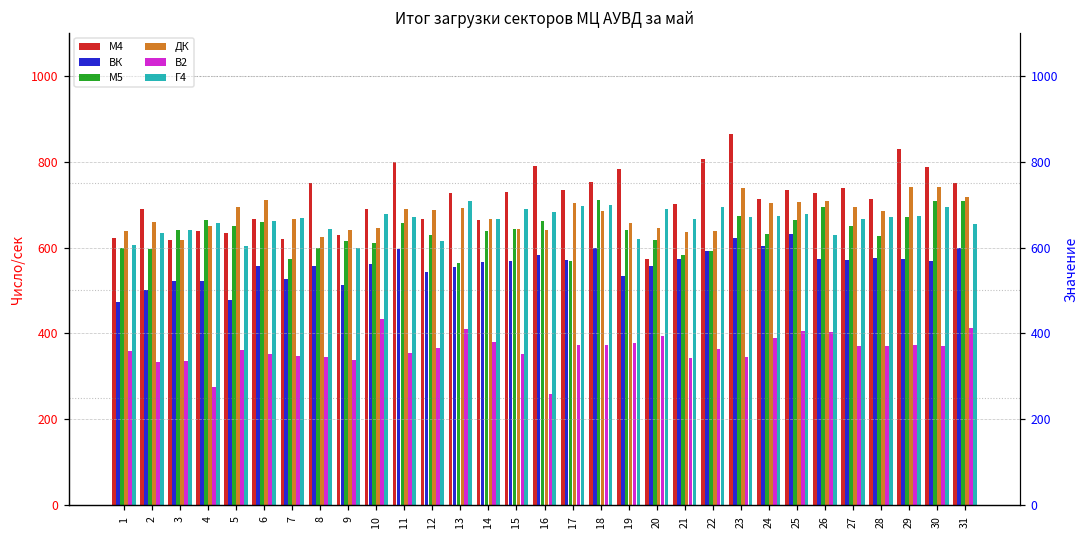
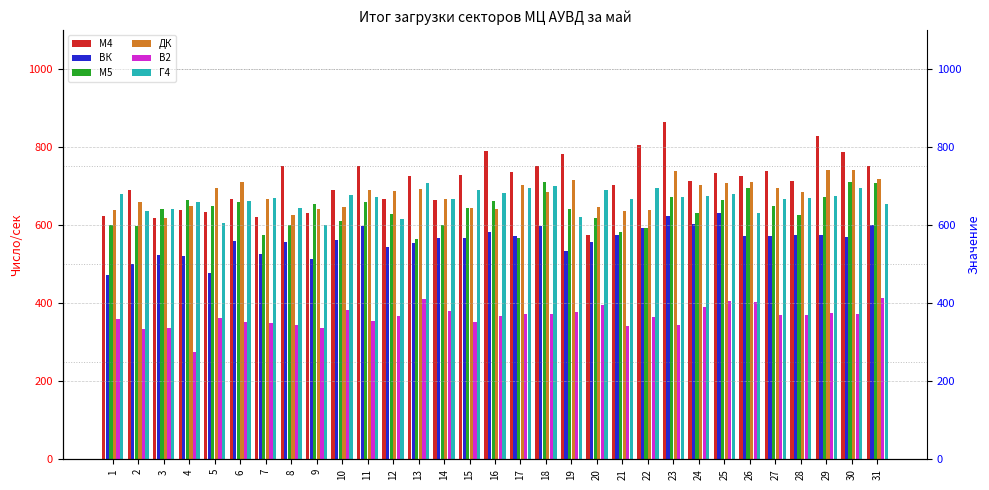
  {
    "М4": {
      "1": 620,
      "2": 690,
      "3": 620,
      "4": 640,
      "5": 630,
      "6": 670,
      "7": 620,
      "8": 750,
      "9": 630,
      "10": 690,
-     "11": 800,
+     "11": 750,
      "12": 670,
      "13": 730,
      "14": 660,
      "15": 730,
      "16": 790,
      "17": 740,
      "18": 750,
      "19": 780,
      "20": 570,
      "21": 700,
      "22": 810,
      "23": 860,
      "24": 710,
      "25": 730,
      "26": 730,
      "27": 740,
      "28": 710,
      "29": 830,
      "30": 790,
      "31": 750
    },
    "ВК": {
      "1": 470,
      "2": 500,
      "3": 520,
      "4": 520,
      "5": 480,
      "6": 560,
      "7": 530,
      "8": 560,
      "9": 510,
      "10": 560,
      "11": 600,
      "12": 540,
      "13": 550,
      "14": 570,
      "15": 570,
      "16": 580,
      "17": 570,
      "18": 600,
      "19": 530,
      "20": 560,
      "21": 570,
      "22": 590,
      "23": 620,
      "24": 600,
      "25": 630,
      "26": 570,
      "27": 570,
      "28": 580,
      "29": 570,
      "30": 570,
      "31": 600
    },
    "М5": {
      "1": 600,
      "2": 600,
      "3": 640,
      "4": 660,
      "5": 650,
      "6": 660,
      "7": 570,
      "8": 600,
-     "9": 620,
+     "9": 650,
      "10": 610,
      "11": 660,
      "12": 630,
      "13": 570,
-     "14": 640,
+     "14": 600,
      "15": 640,
      "16": 660,
      "17": 570,
      "18": 710,
      "19": 640,
      "20": 620,
      "21": 580,
      "22": 590,
      "23": 670,
      "24": 630,
      "25": 660,
      "26": 690,
      "27": 650,
      "28": 630,
      "29": 670,
      "30": 710,
      "31": 710
    },
    "ДК": {
      "1": 640,
      "2": 660,
      "3": 620,
      "4": 650,
      "5": 690,
      "6": 710,
      "7": 670,
      "8": 630,
      "9": 640,
      "10": 650,
      "11": 690,
      "12": 690,
      "13": 690,
      "14": 670,
      "15": 640,
      "16": 640,
      "17": 700,
      "18": 680,
-     "19": 660,
+     "19": 720,
      "20": 650,
      "21": 640,
      "22": 640,
      "23": 740,
      "24": 700,
      "25": 710,
      "26": 710,
      "27": 690,
      "28": 690,
      "29": 740,
      "30": 740,
      "31": 720
    },
    "В2": {
      "1": 360,
      "2": 330,
      "3": 340,
      "4": 280,
      "5": 360,
      "6": 350,
      "7": 350,
      "8": 340,
      "9": 340,
-     "10": 430,
+     "10": 380,
      "11": 360,
      "12": 370,
      "13": 410,
      "14": 380,
      "15": 350,
-     "16": 260,
+     "16": 370,
      "17": 370,
      "18": 370,
      "19": 380,
      "20": 400,
      "21": 340,
      "22": 360,
      "23": 340,
      "24": 390,
      "25": 410,
      "26": 400,
      "27": 370,
      "28": 370,
      "29": 370,
      "30": 370,
      "31": 410
    },
    "Г4": {
-     "1": 610,
+     "1": 680,
      "2": 640,
      "3": 640,
      "4": 660,
      "5": 600,
      "6": 660,
      "7": 670,
      "8": 640,
      "9": 600,
      "10": 680,
      "11": 670,
      "12": 620,
      "13": 710,
      "14": 670,
      "15": 690,
      "16": 680,
      "17": 700,
      "18": 700,
      "19": 620,
      "20": 690,
      "21": 670,
      "22": 690,
      "23": 670,
      "24": 670,
      "25": 680,
      "26": 630,
      "27": 670,
      "28": 670,
      "29": 670,
      "30": 700,
      "31": 660
    }
  }
